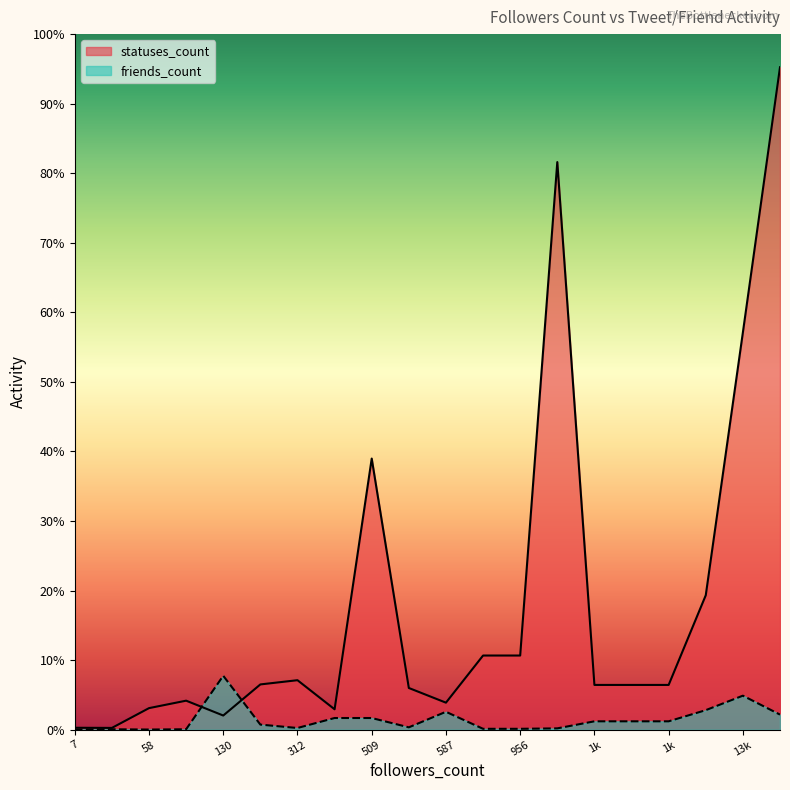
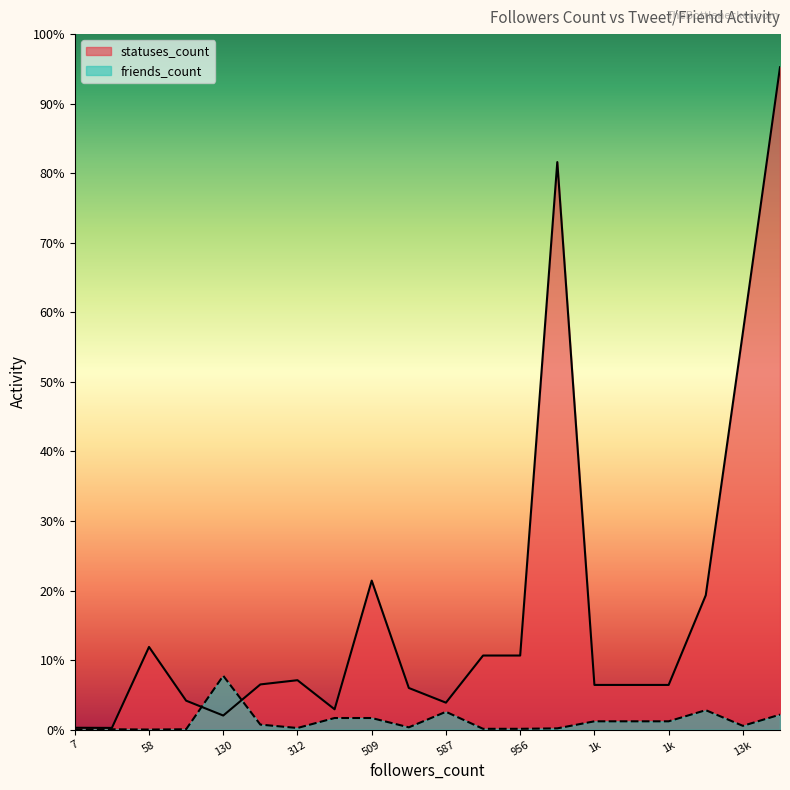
  {
    "statuses_count": {
-     "58": "3%",
+     "58": "12%",
      "130": "2%",
      "312": "7%",
-     "509": "39%",
+     "509": "21%",
      "587": "4%",
      "956": "11%",
      "13k": "57%"
    },
    "friends_count": {
      "58": "0%",
      "130": "8%",
      "312": "0%",
      "509": "2%",
      "587": "3%",
      "956": "0%",
-     "13k": "5%"
+     "13k": "1%"
    }
  }
